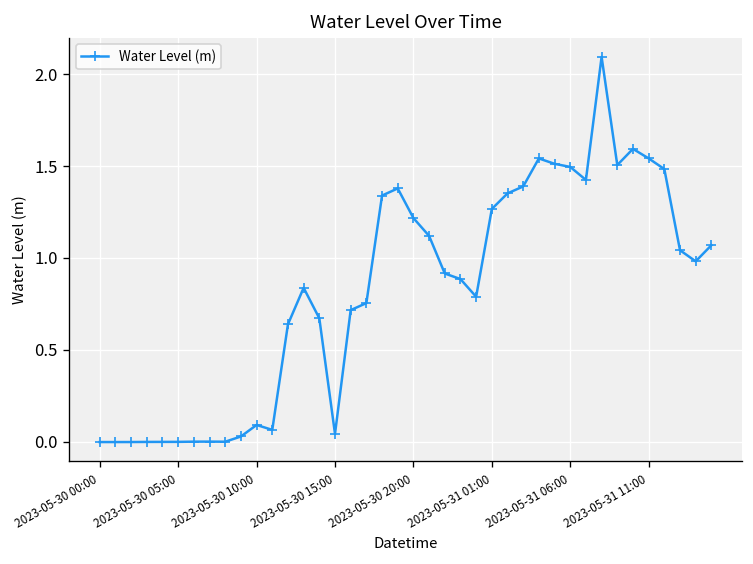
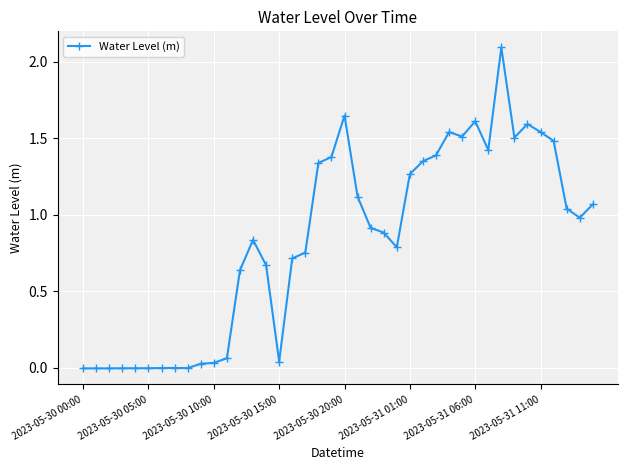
  {
    "2023-05-30 00:00": 0.00,
    "2023-05-30 05:00": 0.00,
-   "2023-05-30 10:00": 0.09,
+   "2023-05-30 10:00": 0.03,
    "2023-05-30 15:00": 0.04,
-   "2023-05-30 20:00": 1.22,
+   "2023-05-30 20:00": 1.65,
    "2023-05-31 01:00": 1.27,
-   "2023-05-31 06:00": 1.50,
+   "2023-05-31 06:00": 1.61,
    "2023-05-31 11:00": 1.54
  }
